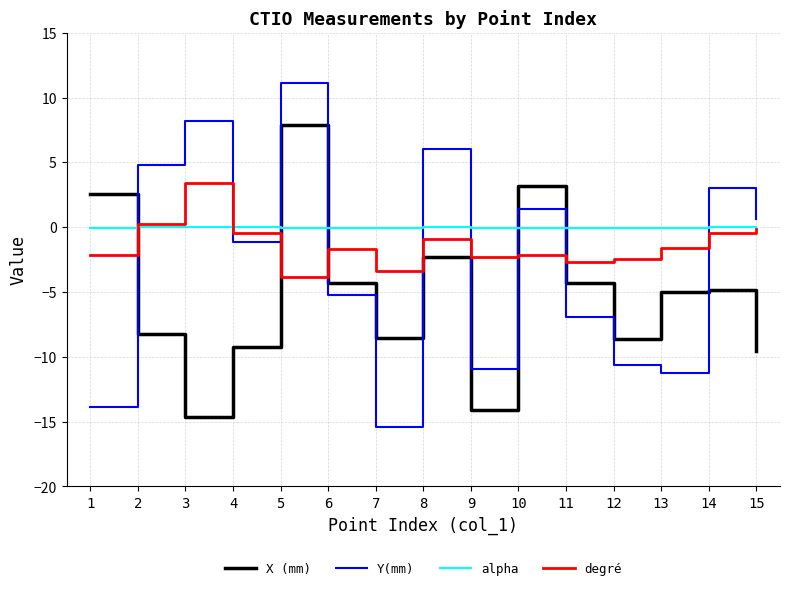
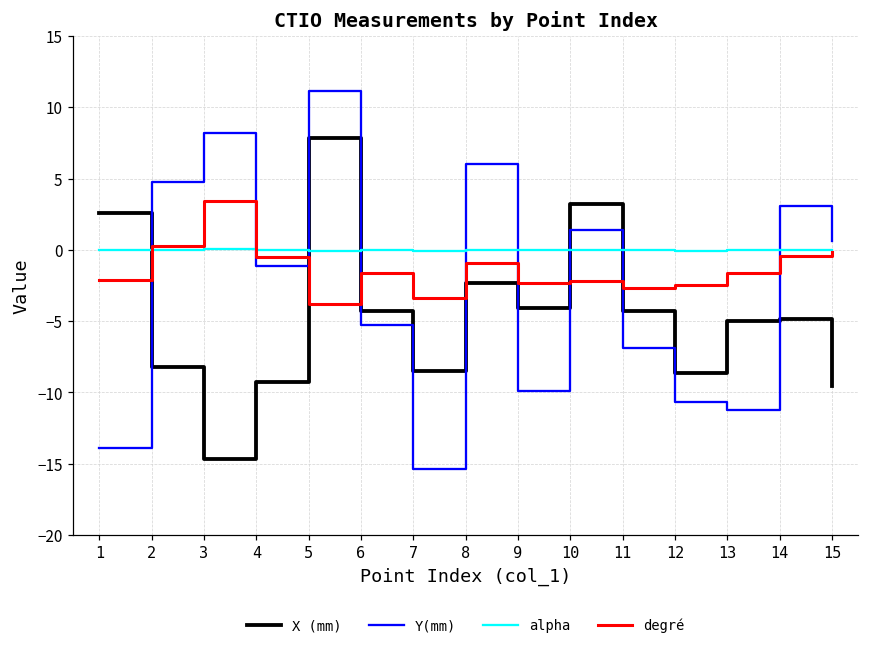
  {
    "X (mm)": {
      "1": 2.6,
      "2": -8.2,
      "3": -14.7,
      "4": -9.3,
      "5": 7.9,
      "6": -4.3,
      "7": -8.5,
      "8": -2.3,
-     "9": -14.1,
+     "9": -4.1,
      "10": 3.2,
      "11": -4.3,
      "12": -8.6,
      "13": -5.0,
      "14": -4.9,
      "15": -9.6
    },
    "Y(mm)": {
      "1": -13.9,
      "2": 4.8,
      "3": 8.2,
      "4": -1.1,
      "5": 11.1,
      "6": -5.3,
      "7": -15.4,
      "8": 6.0,
-     "9": -10.9,
+     "9": -9.9,
      "10": 1.4,
      "11": -6.9,
      "12": -10.6,
      "13": -11.2,
      "14": 3.0,
      "15": 0.6
    },
    "alpha": {
      "1": 0.0,
      "2": 0.0,
      "3": 0.0,
      "4": 0.0,
      "5": -0.1,
      "6": 0.0,
      "7": -0.1,
      "8": 0.0,
      "9": 0.0,
      "10": 0.0,
      "11": 0.0,
      "12": 0.0,
      "13": 0.0,
      "14": 0.0
    },
    "degré": {
      "1": -2.1,
      "2": 0.3,
      "3": 3.4,
      "4": -0.5,
      "5": -3.8,
      "6": -1.7,
      "7": -3.3,
      "8": -0.9,
      "9": -2.3,
      "10": -2.2,
      "11": -2.7,
      "12": -2.5,
      "13": -1.6,
      "14": -0.4
    }
  }
